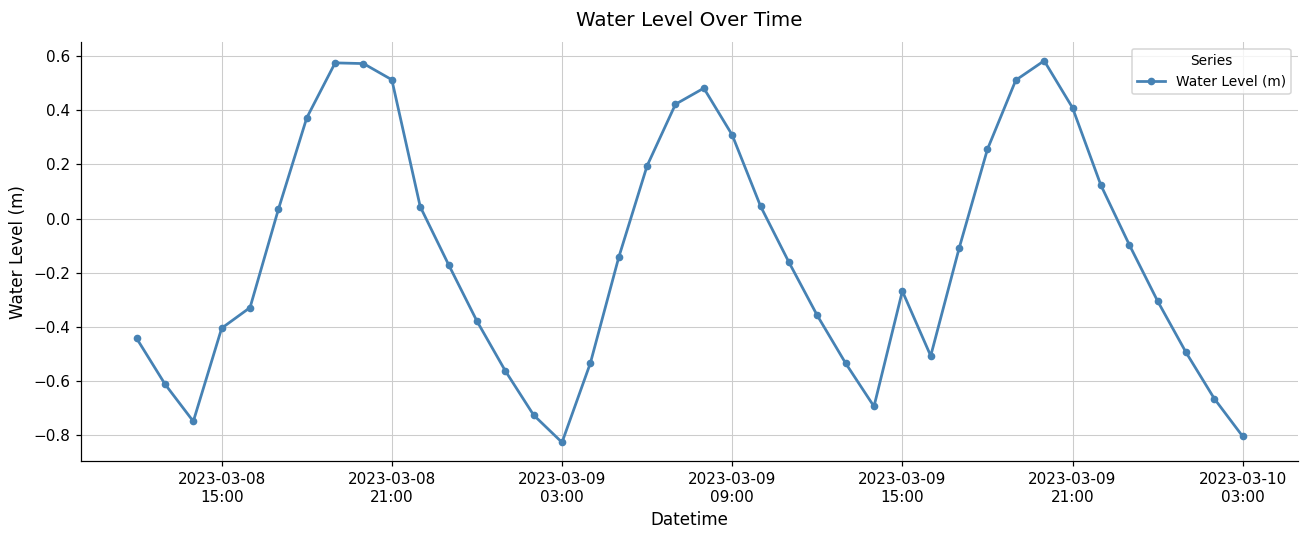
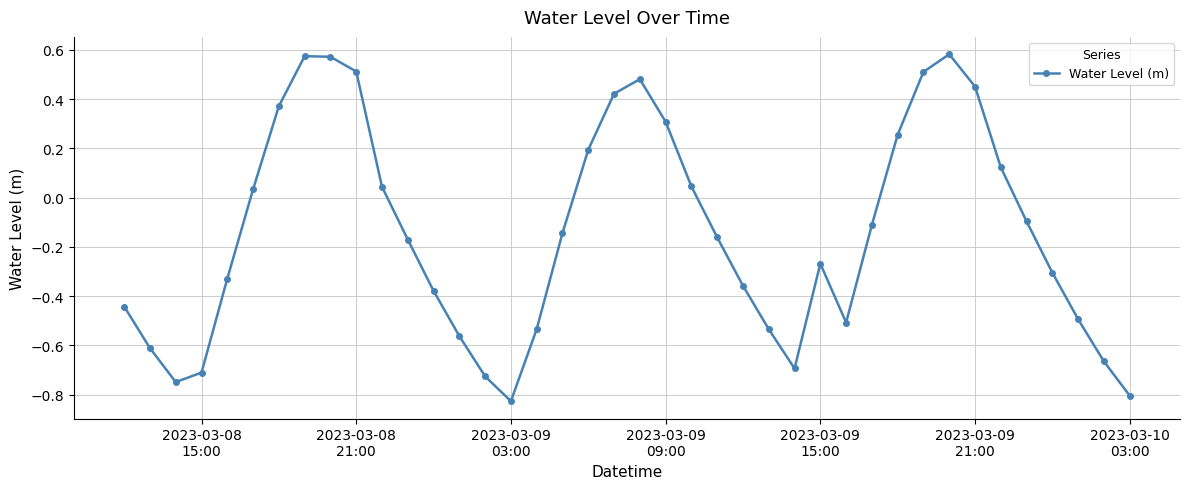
  {
-   "2023-03-08 15:00": -0.40,
+   "2023-03-08 15:00": -0.71,
    "2023-03-08 21:00": 0.51,
    "2023-03-09 03:00": -0.83,
    "2023-03-09 09:00": 0.31,
    "2023-03-09 15:00": -0.27,
-   "2023-03-09 21:00": 0.41,
+   "2023-03-09 21:00": 0.45,
    "2023-03-10 03:00": -0.80
  }
